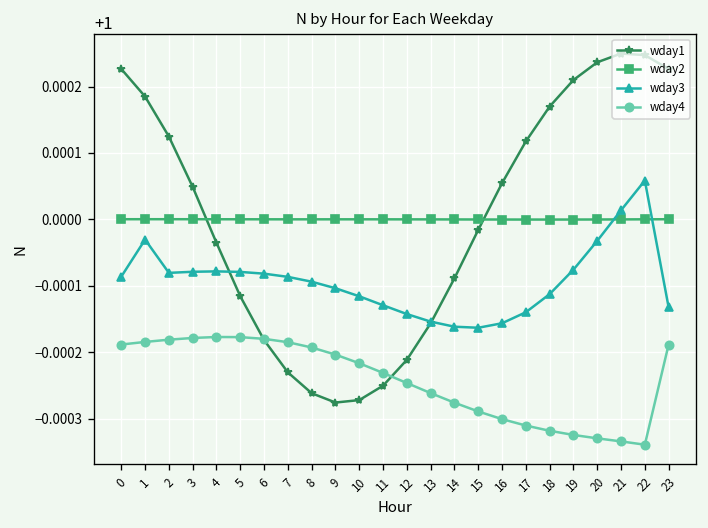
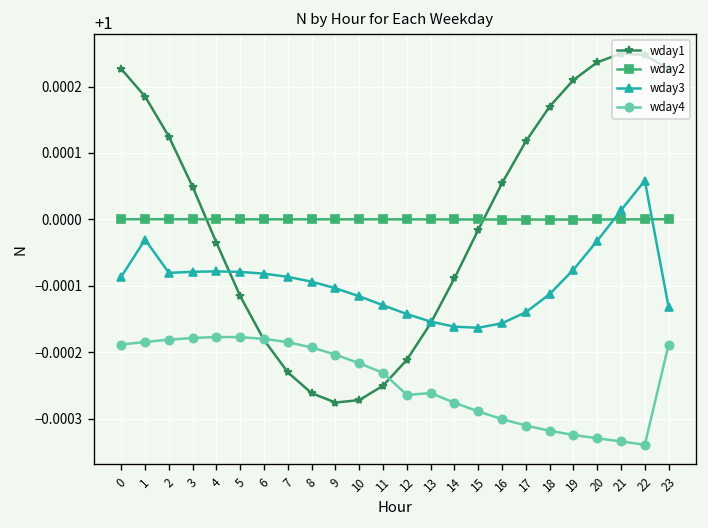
  {
    "wday3": {
      "0": 0.99991,
      "1": 0.99997,
      "2": 0.99992,
      "3": 0.99992,
      "4": 0.99992,
      "5": 0.99992,
      "6": 0.99992,
      "7": 0.99991,
      "8": 0.99991,
      "9": 0.99990,
      "10": 0.99988,
      "11": 0.99987,
      "12": 0.99986,
      "14": 0.99984,
      "15": 0.99984,
      "16": 0.99984,
      "17": 0.99986,
      "18": 0.99989,
      "19": 0.99992,
      "20": 0.99997,
      "21": 1.00001,
      "22": 1.00006,
      "23": 0.99987
    },
    "wday4": {
      "0": 0.99981,
      "1": 0.99982,
      "2": 0.99982,
      "3": 0.99982,
      "4": 0.99982,
      "5": 0.99982,
      "7": 0.99981,
      "8": 0.99981,
      "9": 0.99980,
      "10": 0.99978,
      "11": 0.99977,
-     "12": 0.99975,
+     "12": 0.99974,
      "13": 0.99974,
      "14": 0.99972,
      "15": 0.99971,
      "16": 0.99970,
      "17": 0.99969,
      "18": 0.99968,
      "19": 0.99968,
      "20": 0.99967,
      "21": 0.99967,
      "22": 0.99966,
      "23": 0.99981
    }
  }
